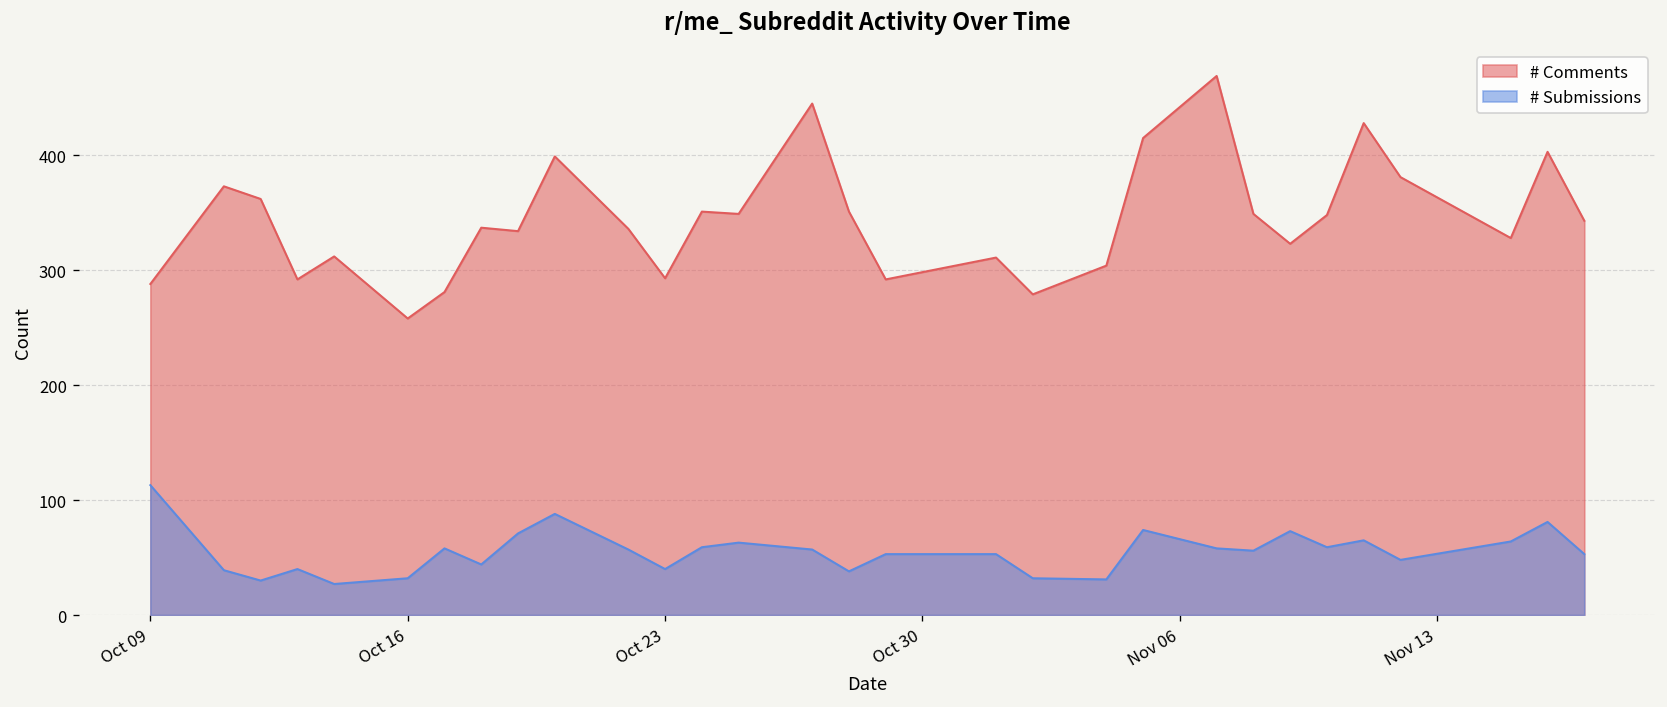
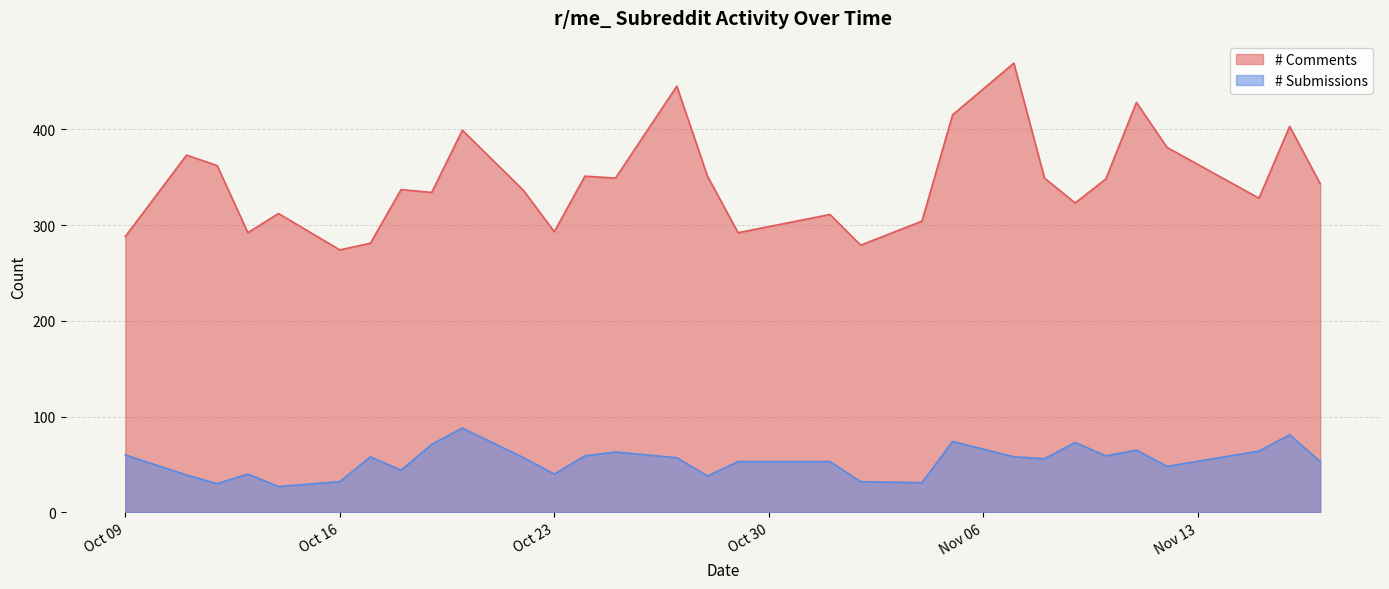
  {
    "# Comments": {
      "Oct 09": 290,
-     "Oct 16": 260,
+     "Oct 16": 270,
      "Oct 23": 290
    },
    "# Submissions": {
-     "Oct 09": 110,
+     "Oct 09": 60,
      "Oct 16": 30,
      "Oct 23": 40
    }
  }
